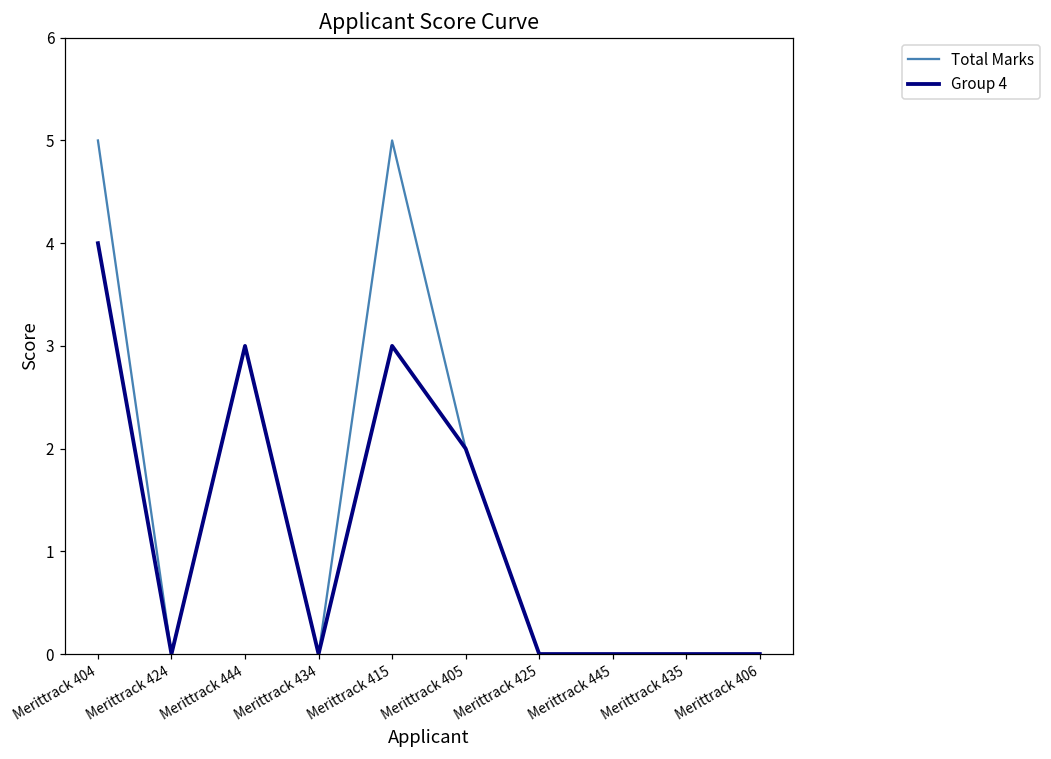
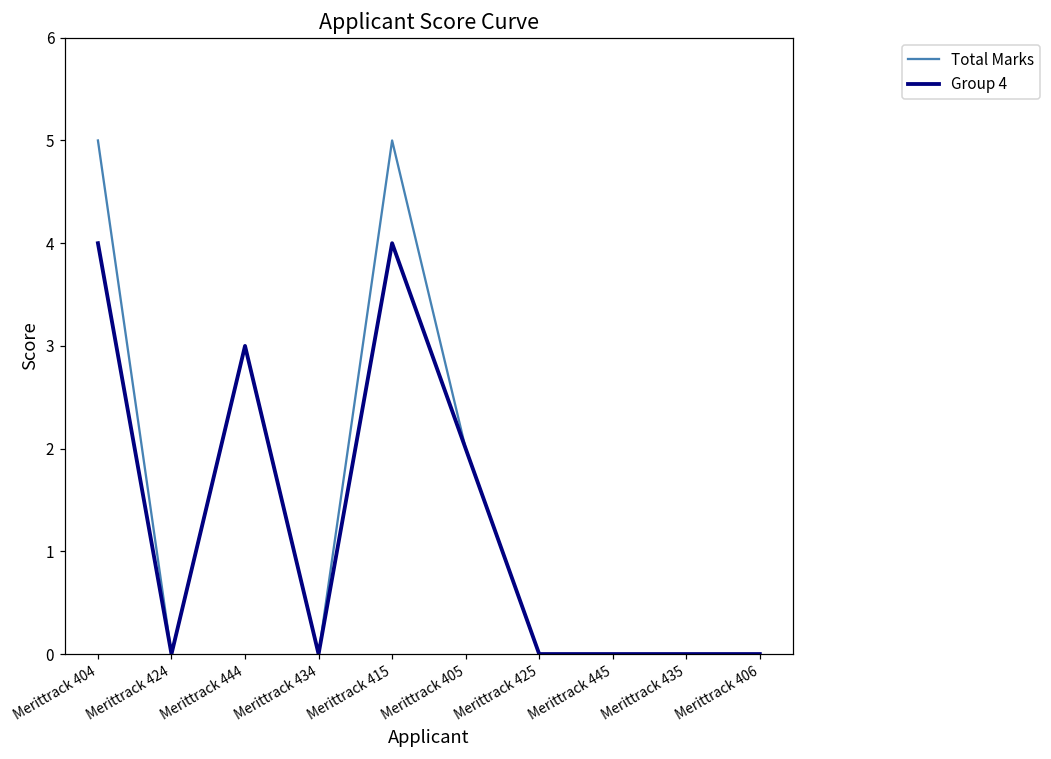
  {
    "Total Marks": {
      "Merittrack 404": 5,
      "Merittrack 415": 5
    },
    "Group 4": {
      "Merittrack 404": 4,
-     "Merittrack 415": 3
+     "Merittrack 415": 4
    }
  }
